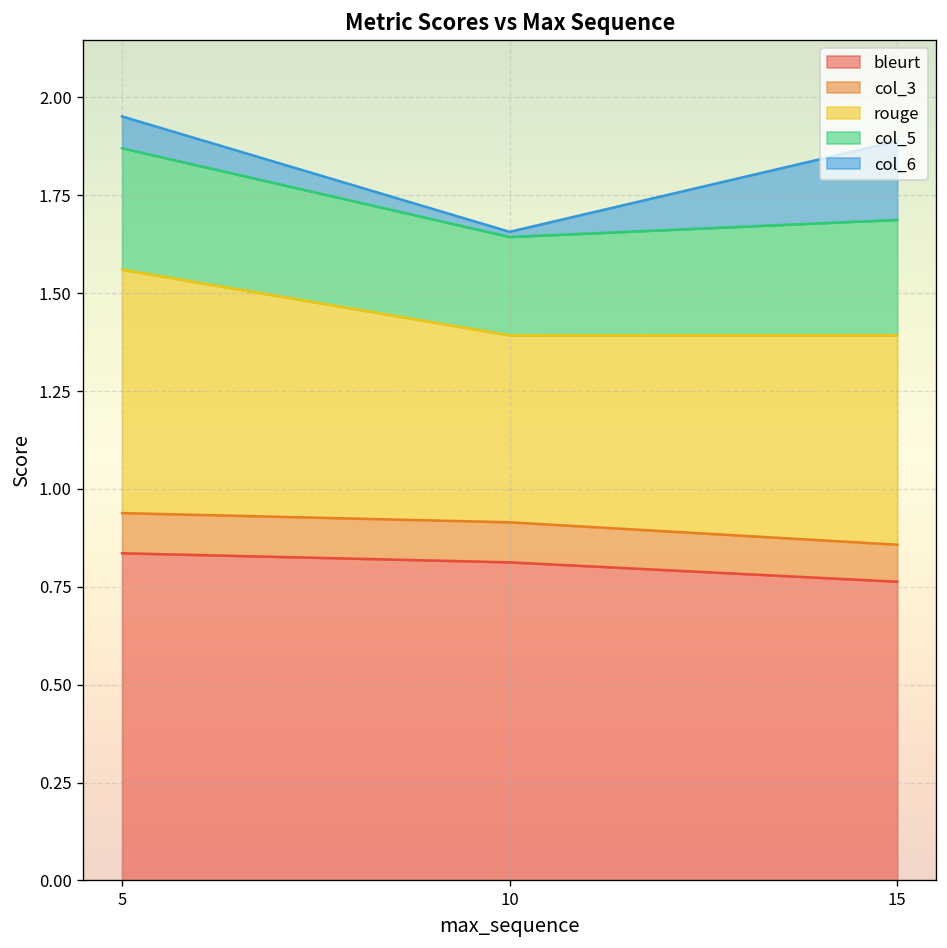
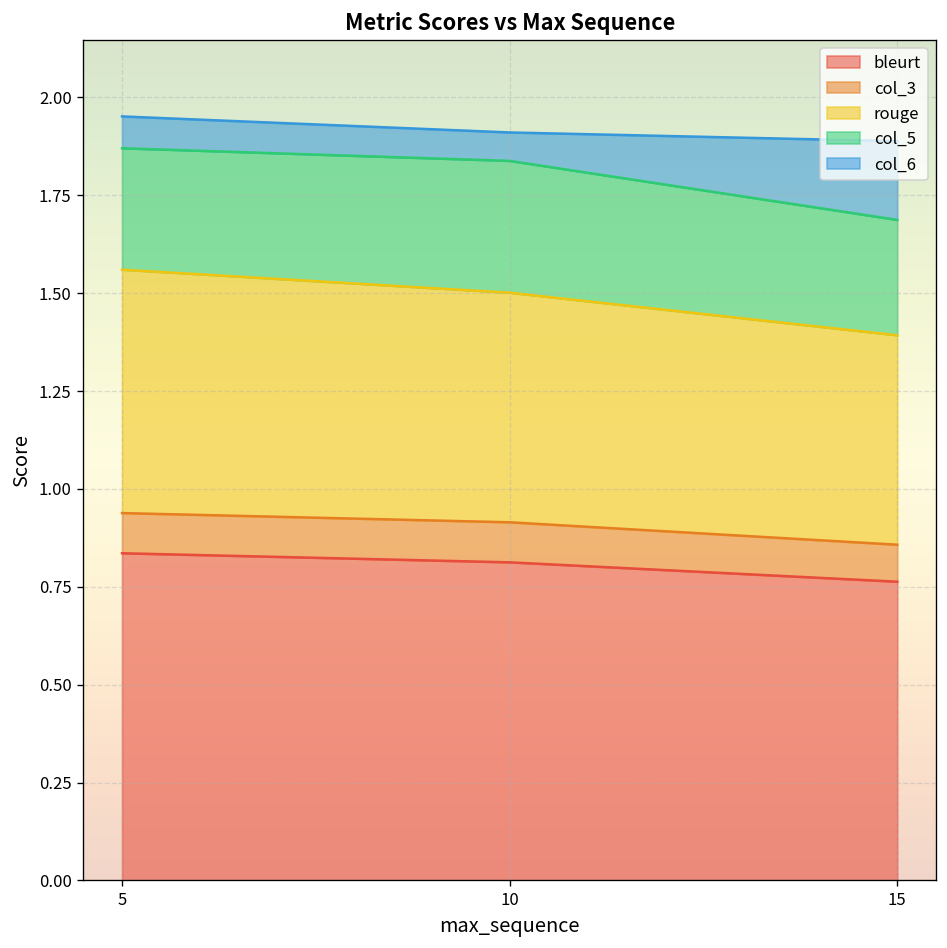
  {
    "rouge": {
      "5": 0.62,
-     "10": 0.48,
+     "10": 0.59,
      "15": 0.54
    },
    "col_5": {
      "5": 0.31,
-     "10": 0.25,
+     "10": 0.34,
      "15": 0.29
    },
    "col_6": {
      "5": 0.08,
-     "10": 0.01
+     "10": 0.07
    }
  }
